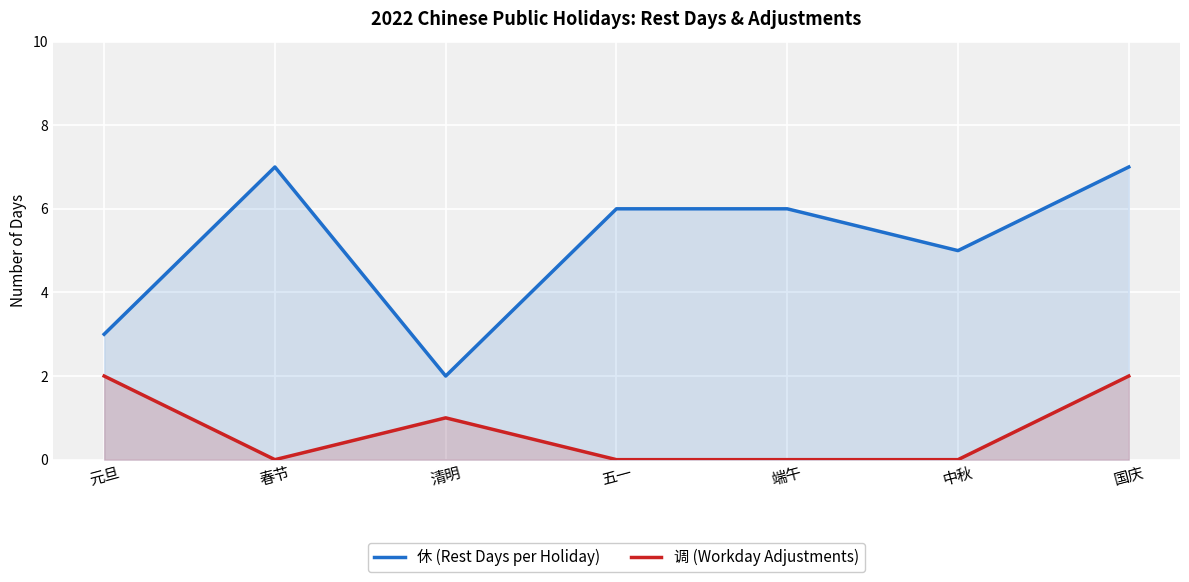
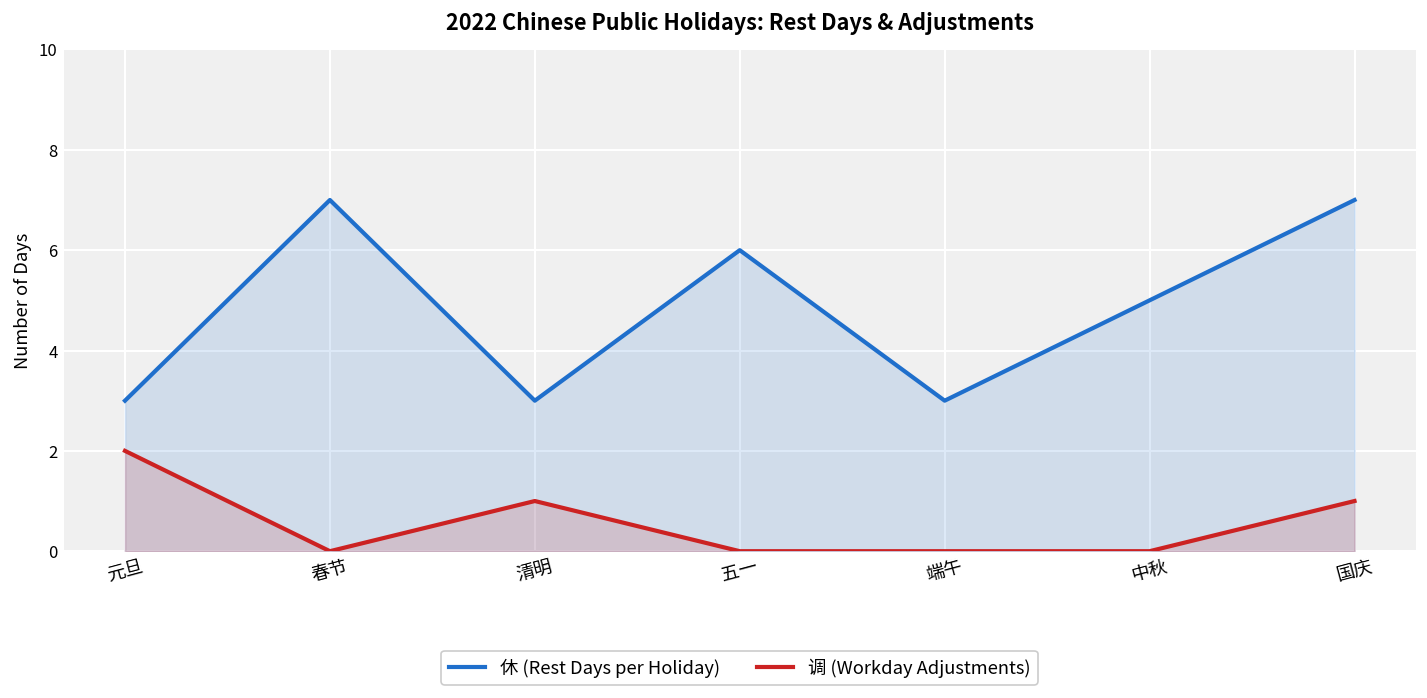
  {
    "休 (Rest Days per Holiday)": {
      "元旦": 3,
      "春节": 7,
-     "清明": 2,
+     "清明": 3,
      "五一": 6,
-     "端午": 6,
+     "端午": 3,
      "中秋": 5,
      "国庆": 7
    },
    "调 (Workday Adjustments)": {
      "元旦": 2,
      "春节": 0,
      "清明": 1,
      "五一": 0,
      "端午": 0,
      "中秋": 0,
-     "国庆": 2
+     "国庆": 1
    }
  }
